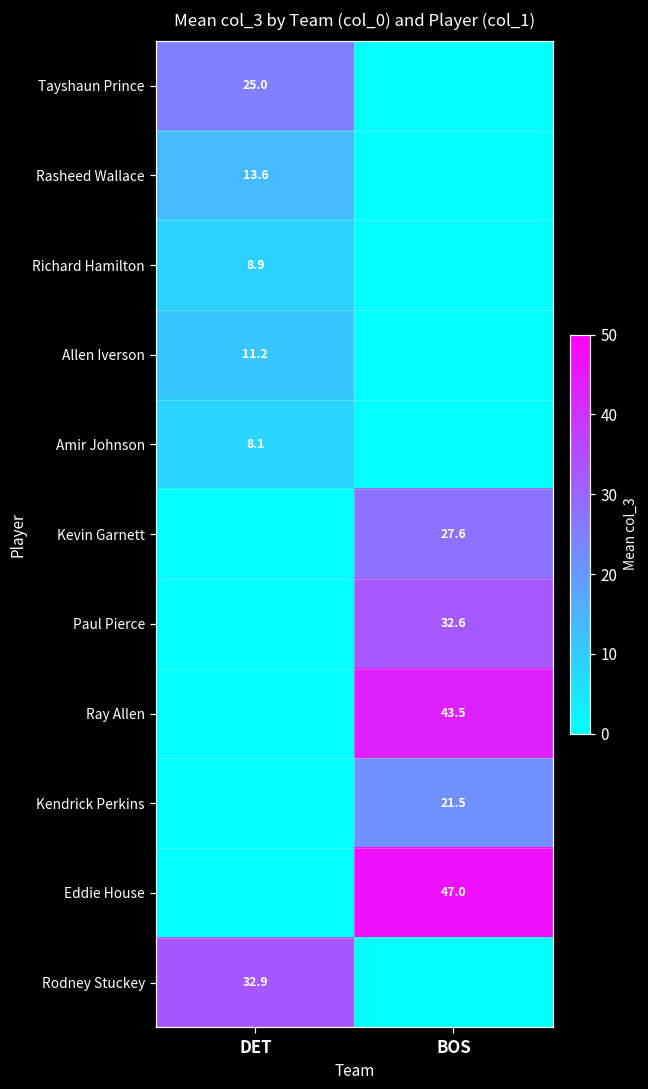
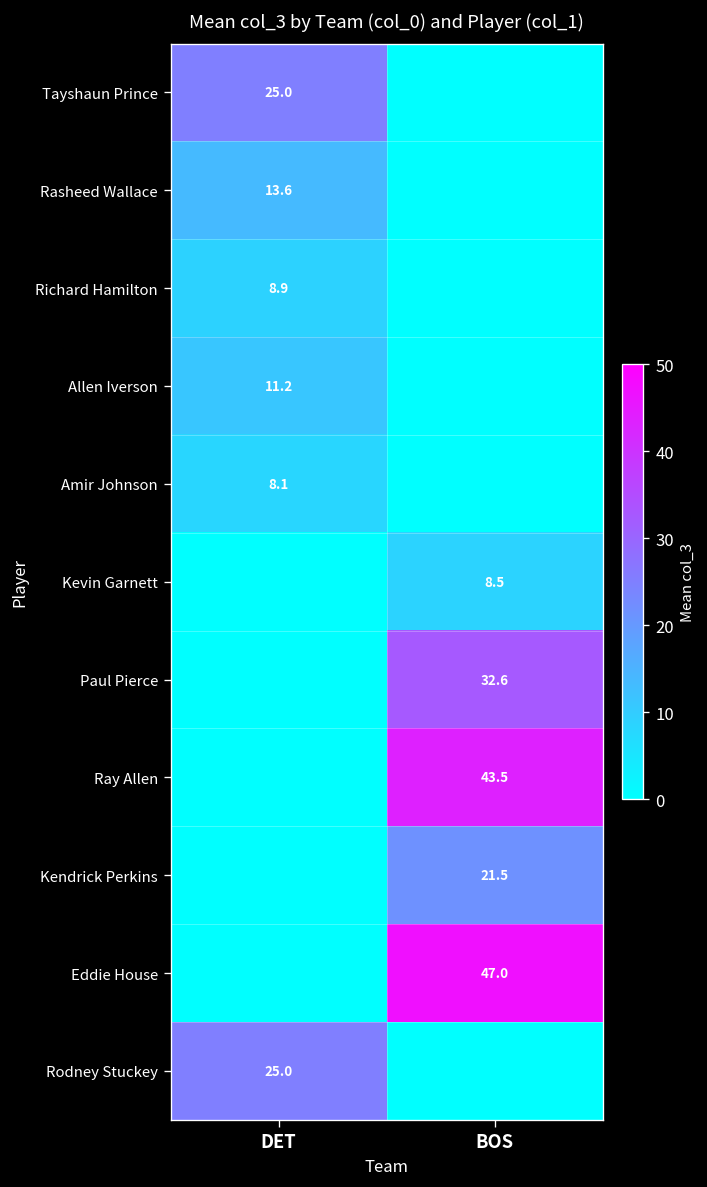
  {
    "Tayshaun Prince": {
      "DET": 25.0
    },
    "Rasheed Wallace": {
      "DET": 13.6
    },
    "Richard Hamilton": {
      "DET": 8.9
    },
    "Allen Iverson": {
      "DET": 11.2
    },
    "Amir Johnson": {
      "DET": 8.1
    },
    "Kevin Garnett": {
-     "BOS": 27.6
+     "BOS": 8.5
    },
    "Paul Pierce": {
      "BOS": 32.6
    },
    "Ray Allen": {
      "BOS": 43.5
    },
    "Kendrick Perkins": {
      "BOS": 21.5
    },
    "Eddie House": {
      "BOS": 47.0
    },
    "Rodney Stuckey": {
-     "DET": 32.9
+     "DET": 25.0
    }
  }
